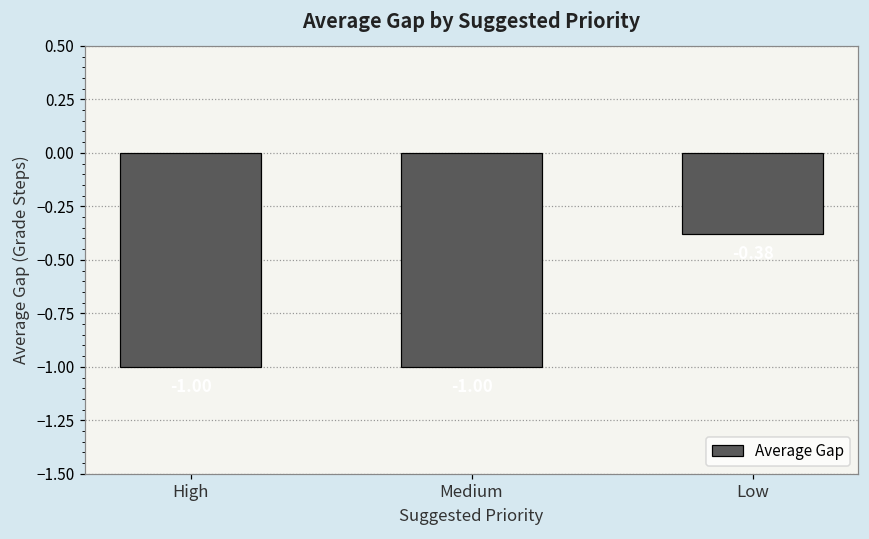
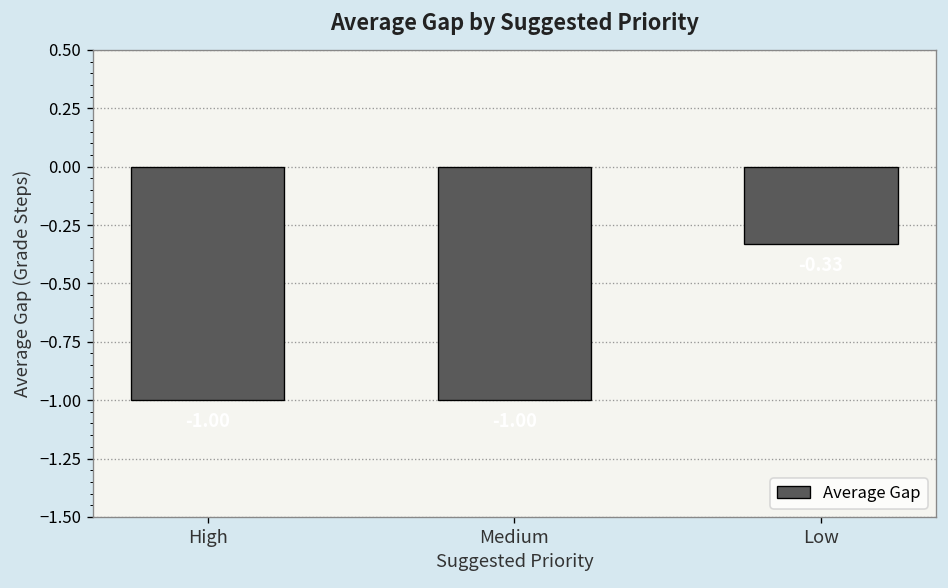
  {
    "High": -1.00,
    "Medium": -1.00,
-   "Low": -0.38
+   "Low": -0.33
  }
